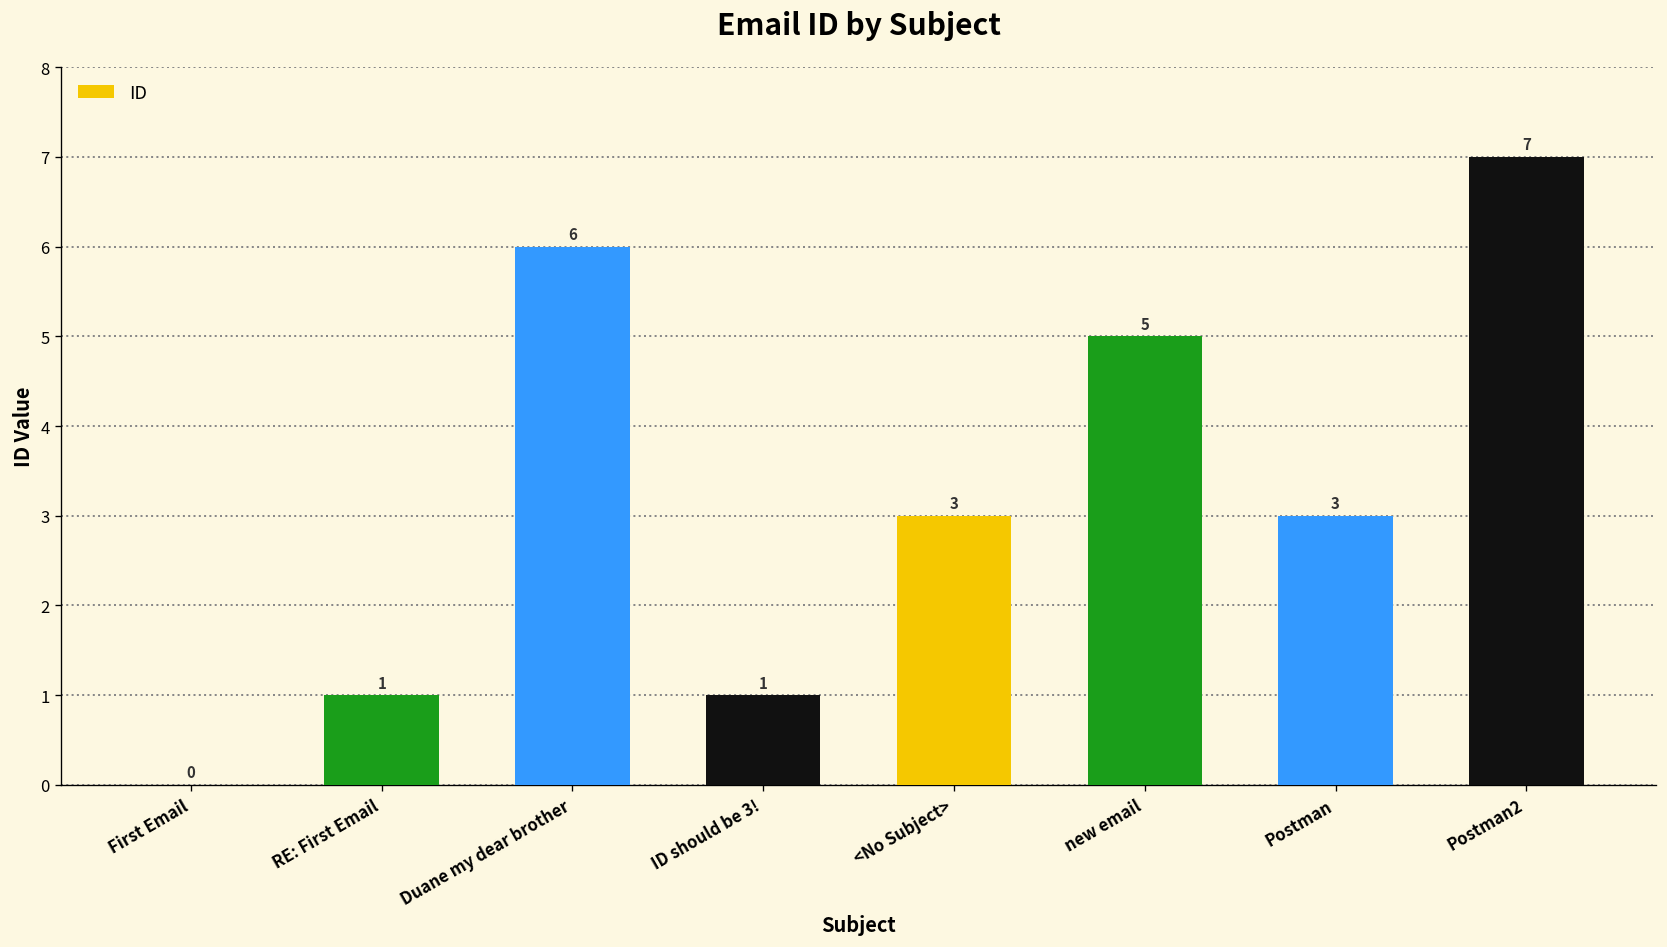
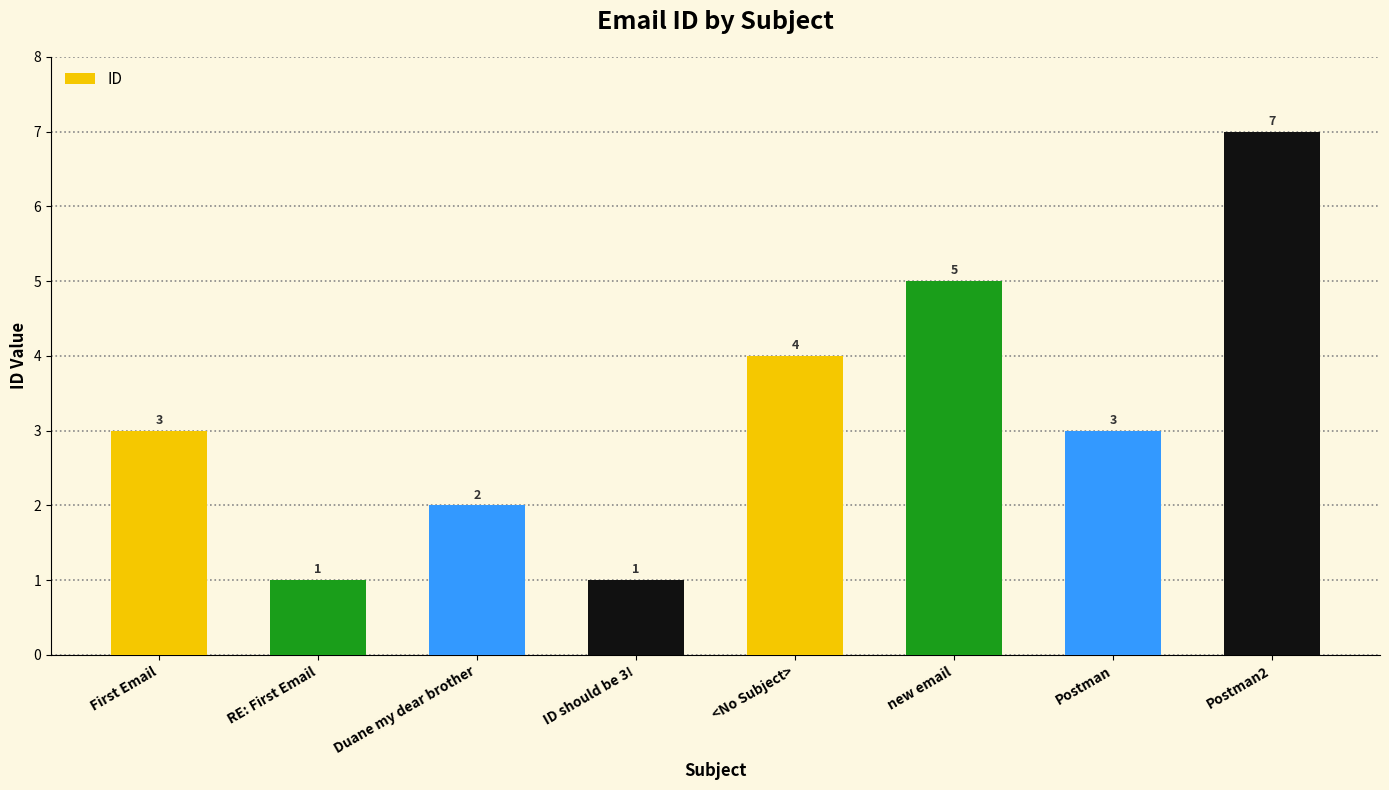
  {
-   "First Email": 0,
+   "First Email": 3,
    "RE: First Email": 1,
-   "Duane my dear brother": 6,
+   "Duane my dear brother": 2,
    "ID should be 3!": 1,
-   "<No Subject>": 3,
+   "<No Subject>": 4,
    "new email": 5,
    "Postman": 3,
    "Postman2": 7
  }
